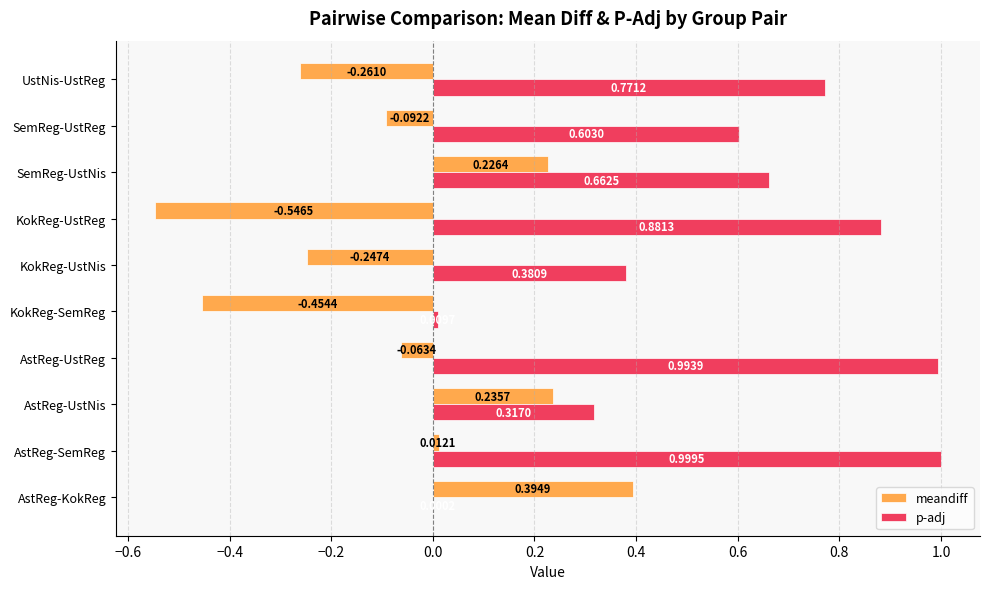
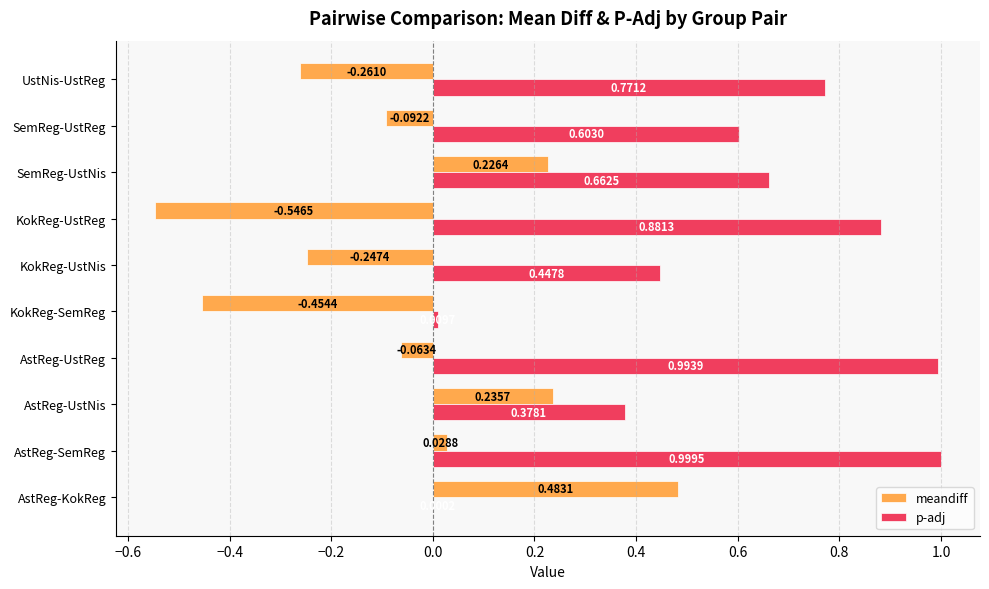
  {
    "meandiff": {
      "UstNis-UstReg": -0.2610,
      "SemReg-UstReg": -0.0922,
      "SemReg-UstNis": 0.2264,
      "KokReg-UstReg": -0.5465,
      "KokReg-UstNis": -0.2474,
      "KokReg-SemReg": -0.4544,
      "AstReg-UstReg": -0.0634,
      "AstReg-UstNis": 0.2357,
-     "AstReg-SemReg": 0.0121,
-     "AstReg-KokReg": 0.3949
+     "AstReg-SemReg": 0.0288,
+     "AstReg-KokReg": 0.4831
    },
    "p-adj": {
      "UstNis-UstReg": 0.7712,
      "SemReg-UstReg": 0.6030,
      "SemReg-UstNis": 0.6625,
      "KokReg-UstReg": 0.8813,
-     "KokReg-UstNis": 0.3809,
+     "KokReg-UstNis": 0.4478,
      "AstReg-UstReg": 0.9939,
-     "AstReg-UstNis": 0.3170,
+     "AstReg-UstNis": 0.3781,
      "AstReg-SemReg": 0.9995
    }
  }
